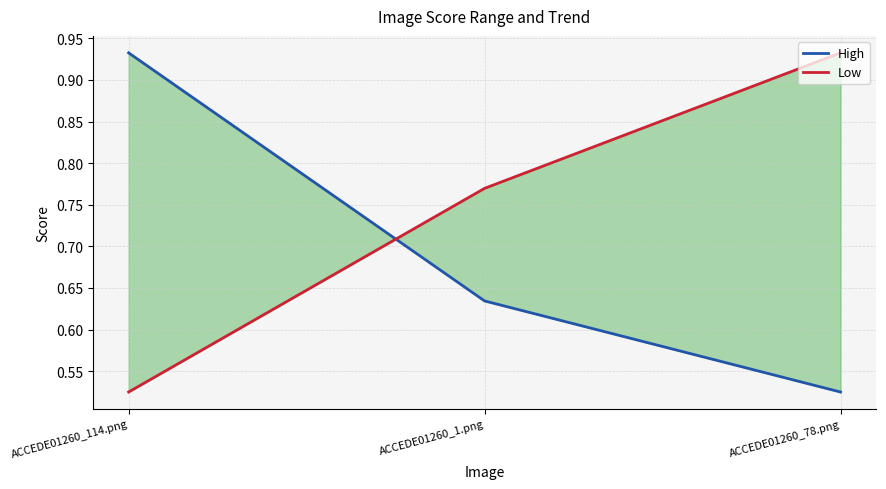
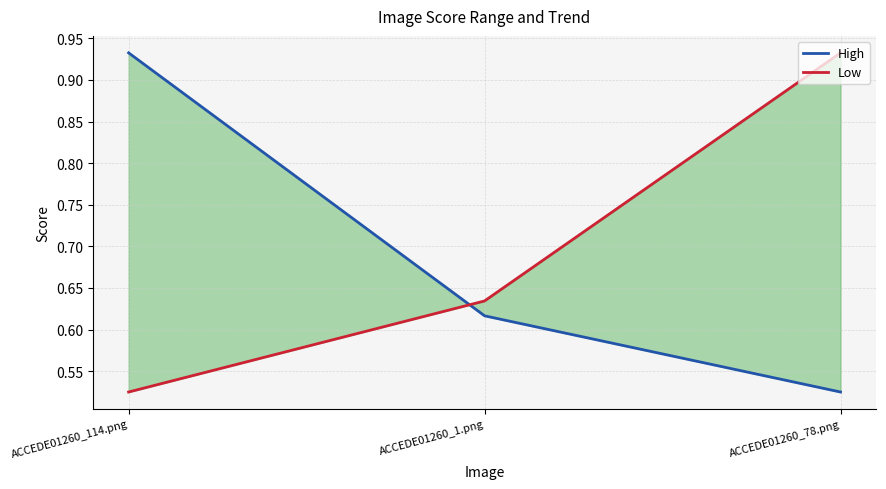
  {
    "High": {
-     "ACCEDE01260_1.png": 0.63,
+     "ACCEDE01260_1.png": 0.62,
      "ACCEDE01260_78.png": 0.52
    },
    "Low": {
      "ACCEDE01260_114.png": 0.52,
-     "ACCEDE01260_1.png": 0.77
+     "ACCEDE01260_1.png": 0.63
    }
  }
